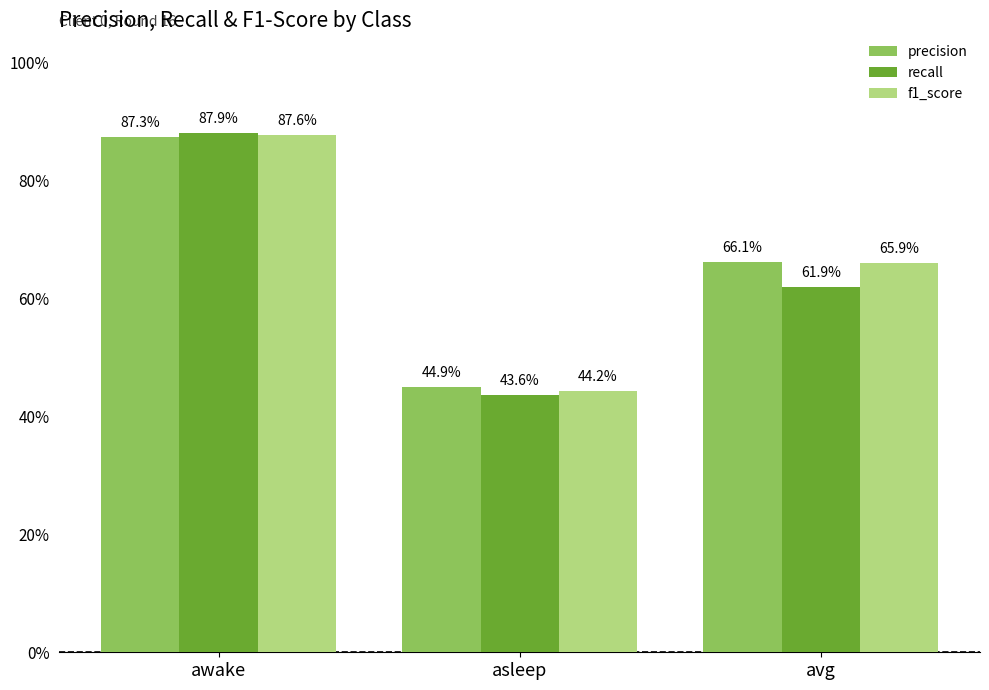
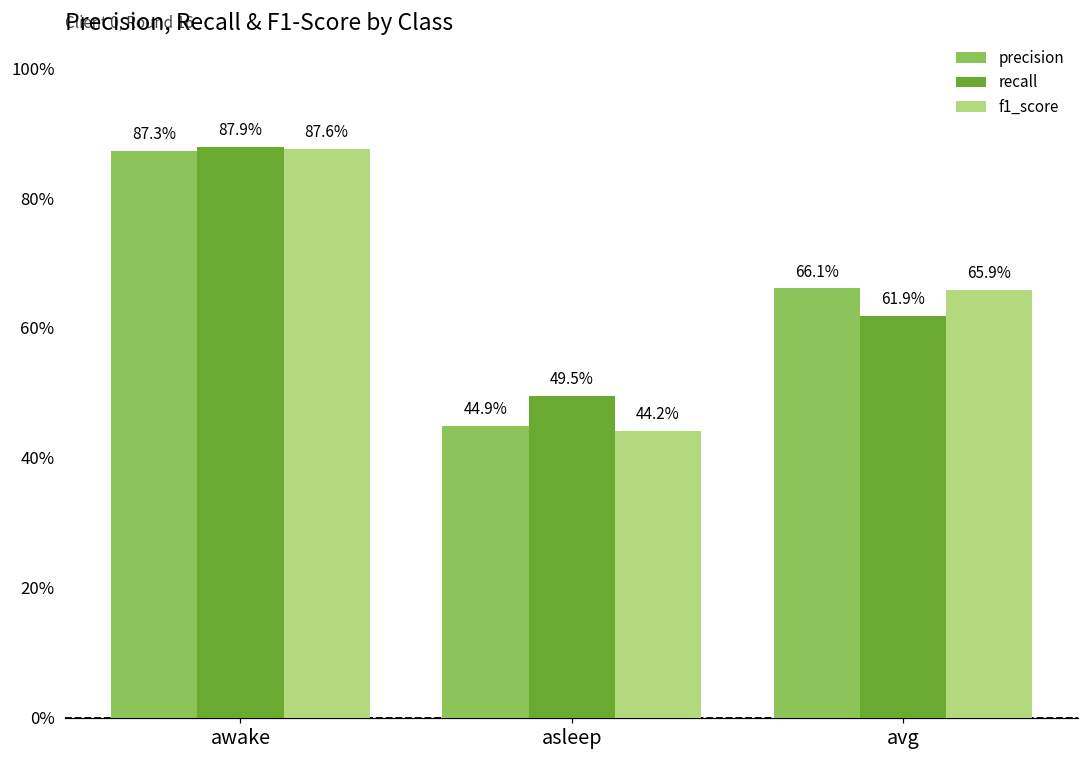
  {
    "recall": {
      "awake": "87.9%",
-     "asleep": "43.6%",
+     "asleep": "49.5%",
      "avg": "61.9%"
    }
  }
